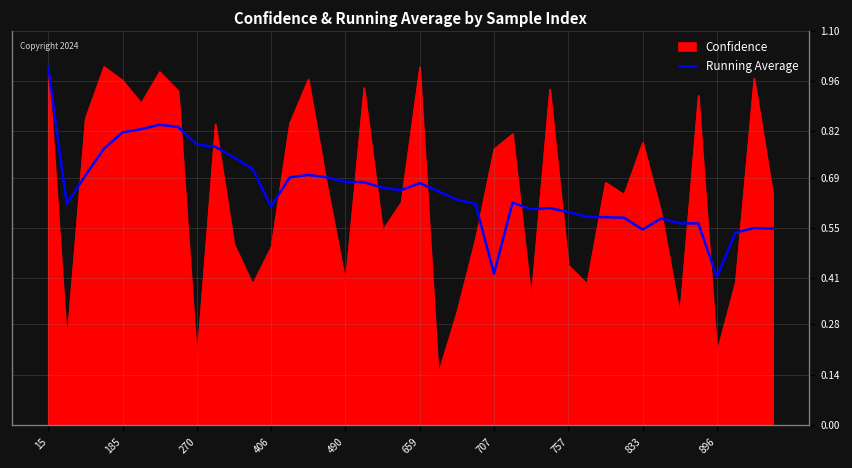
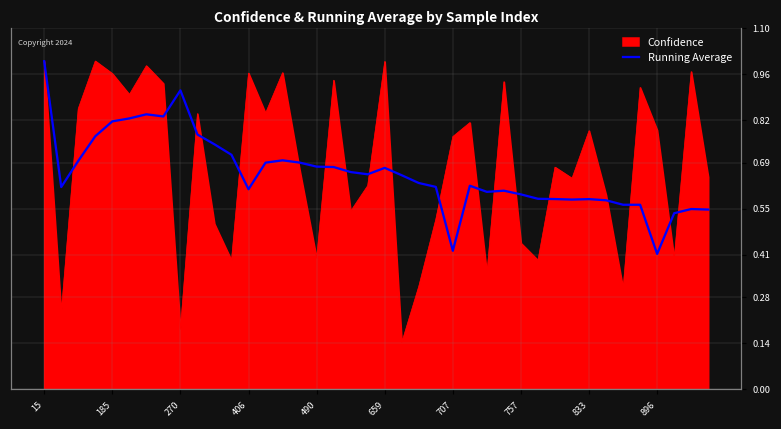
  {
    "Confidence": {
      "185": 0.96,
      "270": 0.18,
-     "406": 0.50,
+     "406": 0.96,
      "490": 0.40,
      "659": 1.00,
      "707": 0.77,
      "757": 0.45,
      "833": 0.79,
-     "896": 0.20
+     "896": 0.79
    },
    "Running Average": {
      "185": 0.82,
-     "270": 0.78,
+     "270": 0.91,
      "406": 0.61,
      "490": 0.68,
      "659": 0.67,
      "707": 0.42,
      "757": 0.59,
-     "833": 0.54,
+     "833": 0.58,
      "896": 0.41
    }
  }
